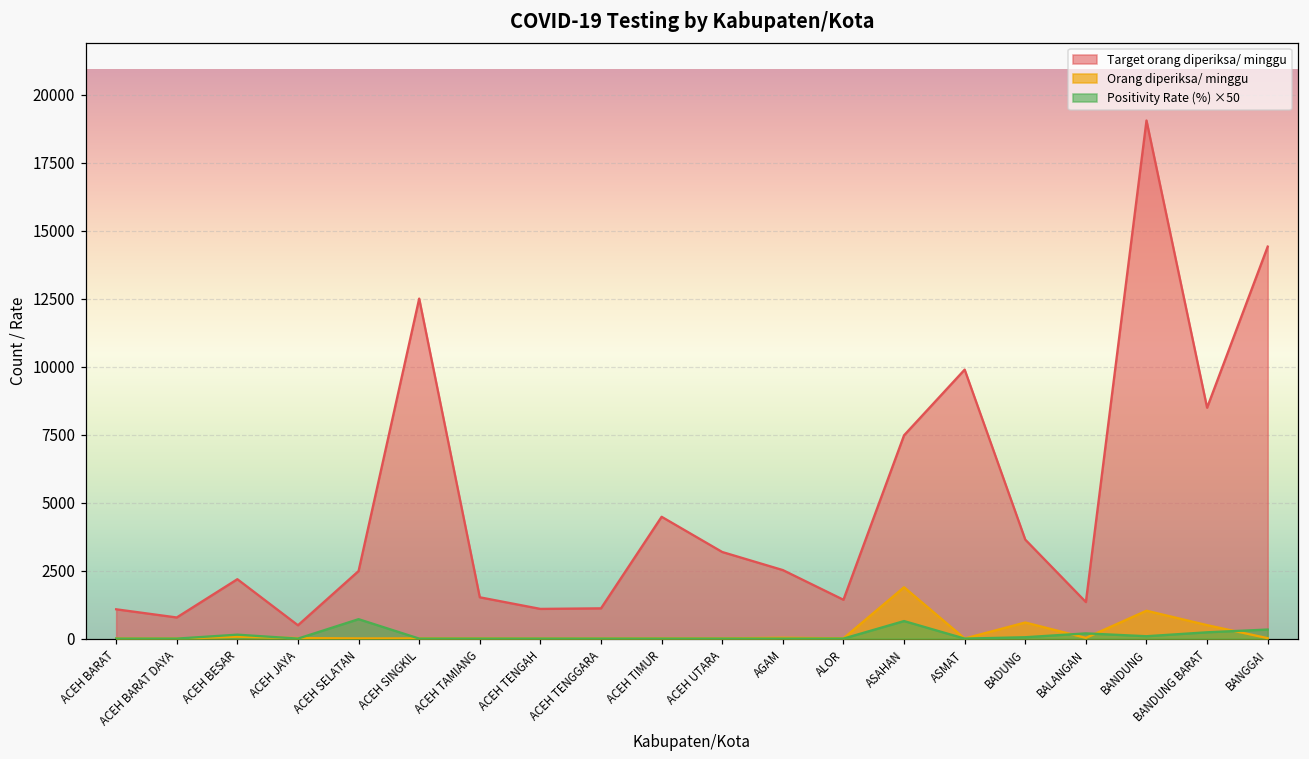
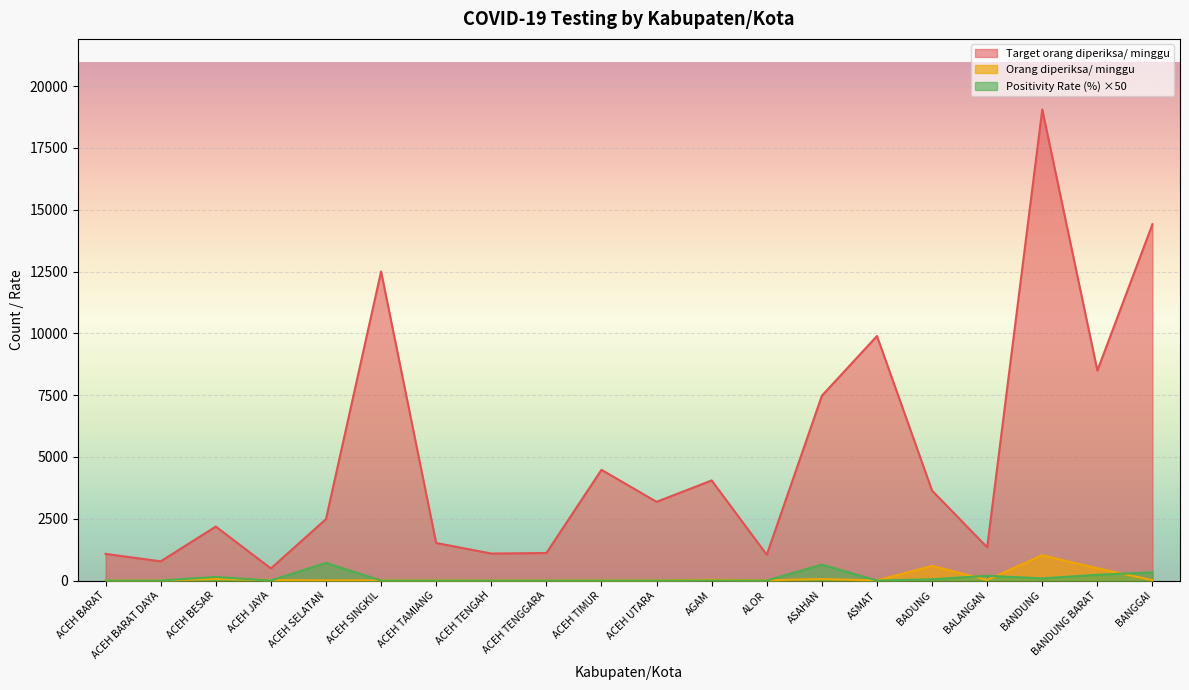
  {
    "Target orang diperiksa/ minggu": {
      "ACEH BARAT": 1100,
      "ACEH BARAT DAYA": 800,
      "ACEH BESAR": 2200,
      "ACEH JAYA": 500,
      "ACEH SELATAN": 2500,
      "ACEH SINGKIL": 12500,
      "ACEH TAMIANG": 1500,
      "ACEH TENGAH": 1100,
      "ACEH TENGGARA": 1100,
      "ACEH TIMUR": 4500,
      "ACEH UTARA": 3200,
-     "AGAM": 2500,
-     "ALOR": 1400,
+     "AGAM": 4100,
+     "ALOR": 1000,
      "ASAHAN": 7500,
      "ASMAT": 9900,
      "BADUNG": 3600,
      "BALANGAN": 1300,
      "BANDUNG": 19100,
      "BANDUNG BARAT": 8500,
      "BANGGAI": 14400
    },
    "Orang diperiksa/ minggu": {
      "ACEH SELATAN": 0,
-     "ASAHAN": 1900,
+     "ASAHAN": 100,
      "BADUNG": 600,
      "BALANGAN": 0,
      "BANDUNG": 1000,
      "BANDUNG BARAT": 500,
      "BANGGAI": 0
    },
    "Positivity Rate (%) ×50": {
      "ACEH SELATAN": 700,
      "ASAHAN": 600,
      "BADUNG": 100,
      "BALANGAN": 200,
      "BANDUNG": 100,
      "BANDUNG BARAT": 200,
      "BANGGAI": 300
    }
  }
